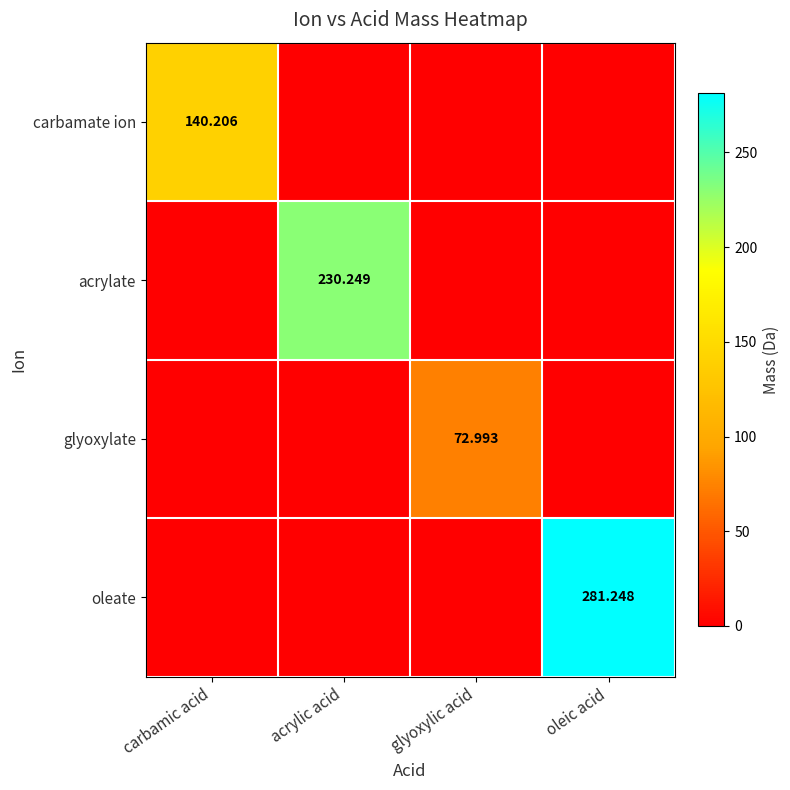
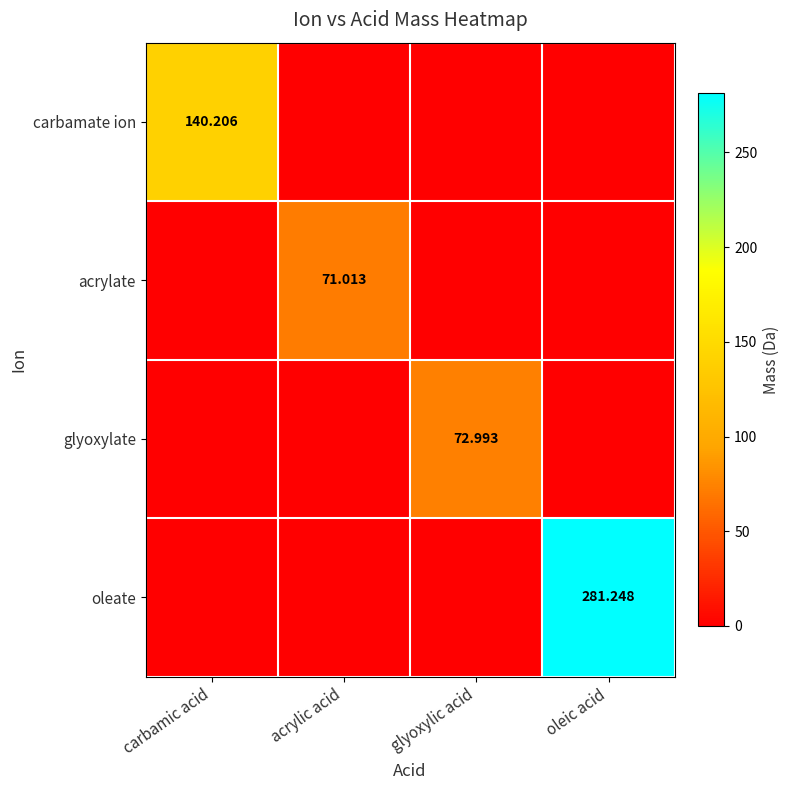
  {
    "carbamate ion": {
      "carbamic acid": 140.206
    },
    "acrylate": {
-     "acrylic acid": 230.249
+     "acrylic acid": 71.013
    },
    "glyoxylate": {
      "glyoxylic acid": 72.993
    },
    "oleate": {
      "oleic acid": 281.248
    }
  }
